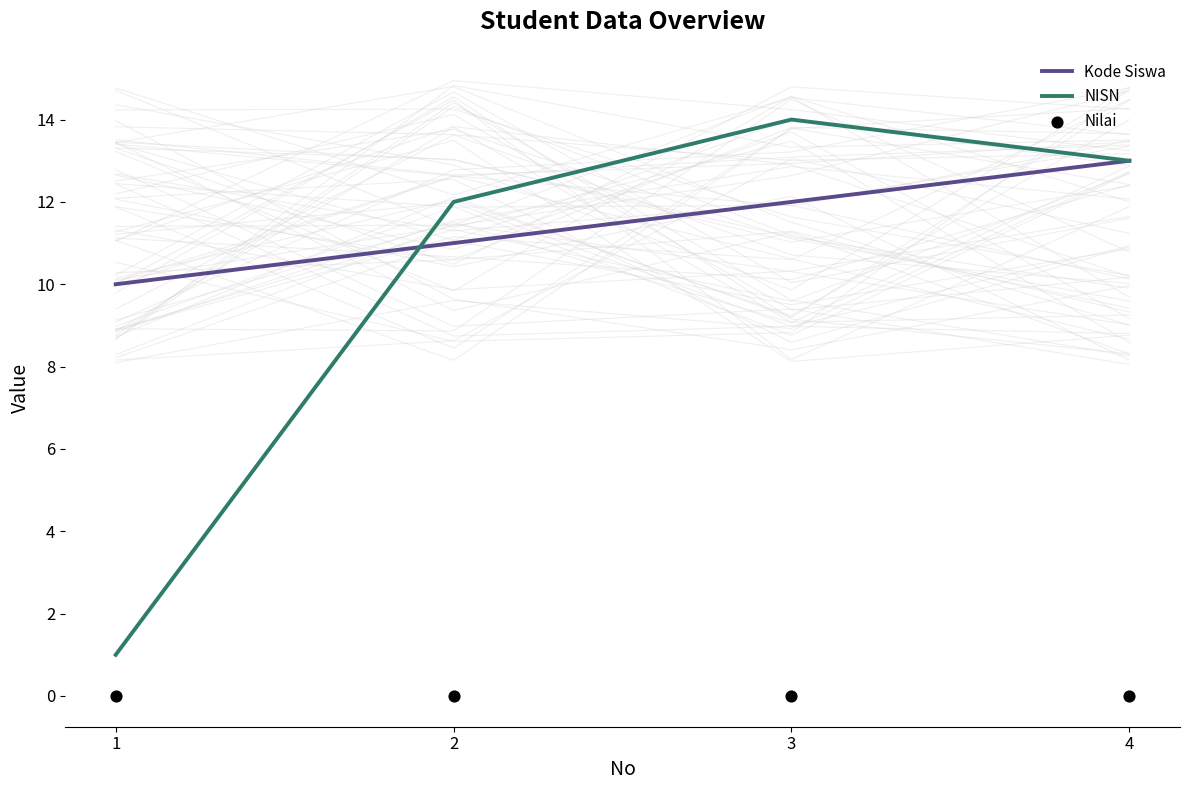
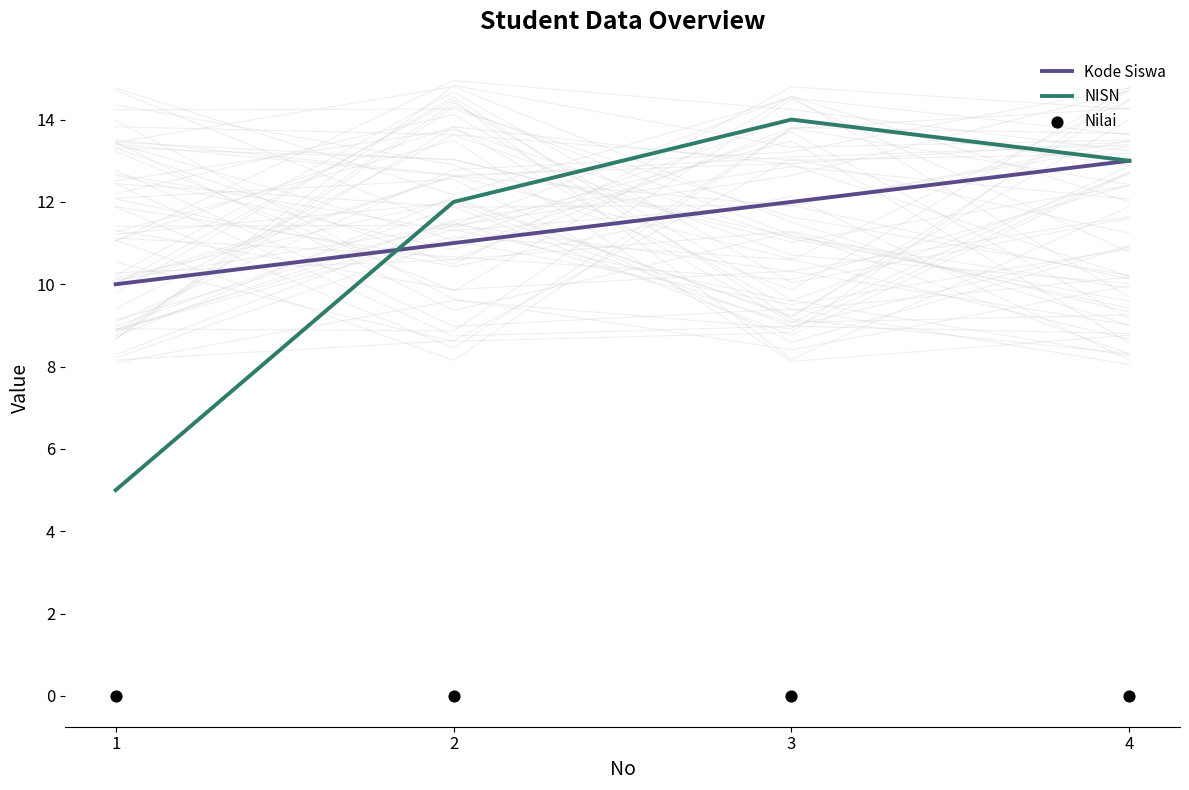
  {
    "NISN": {
-     "1": 1
+     "1": 5
    }
  }
